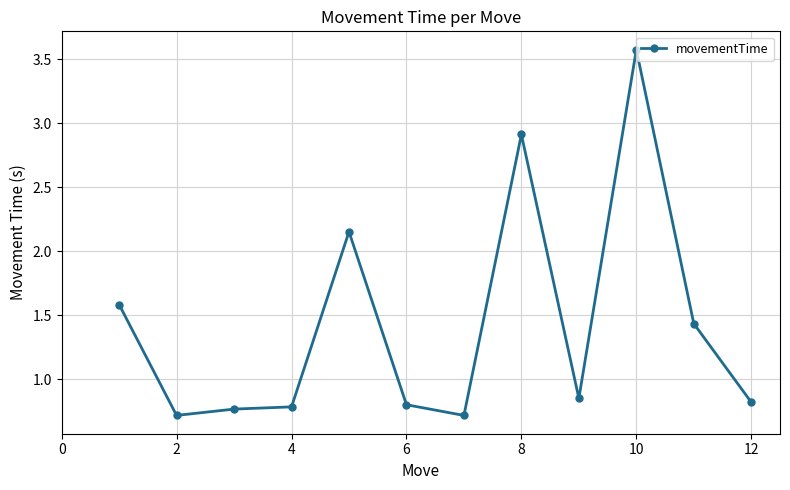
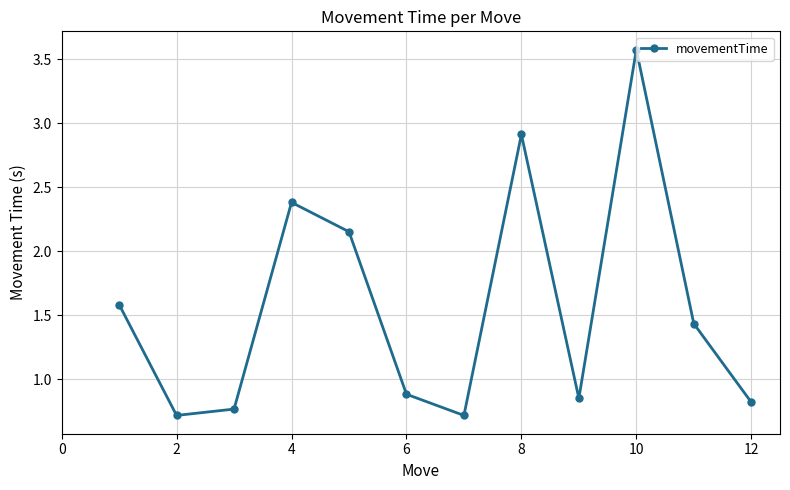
  {
    "2": 0.72,
-   "4": 0.78,
-   "6": 0.80,
+   "4": 2.38,
+   "6": 0.88,
    "8": 2.91,
    "12": 0.82
  }
